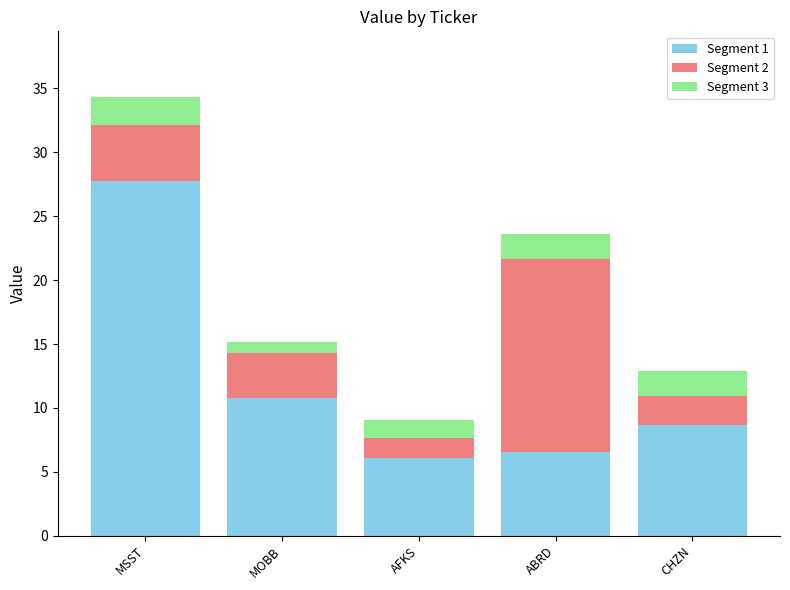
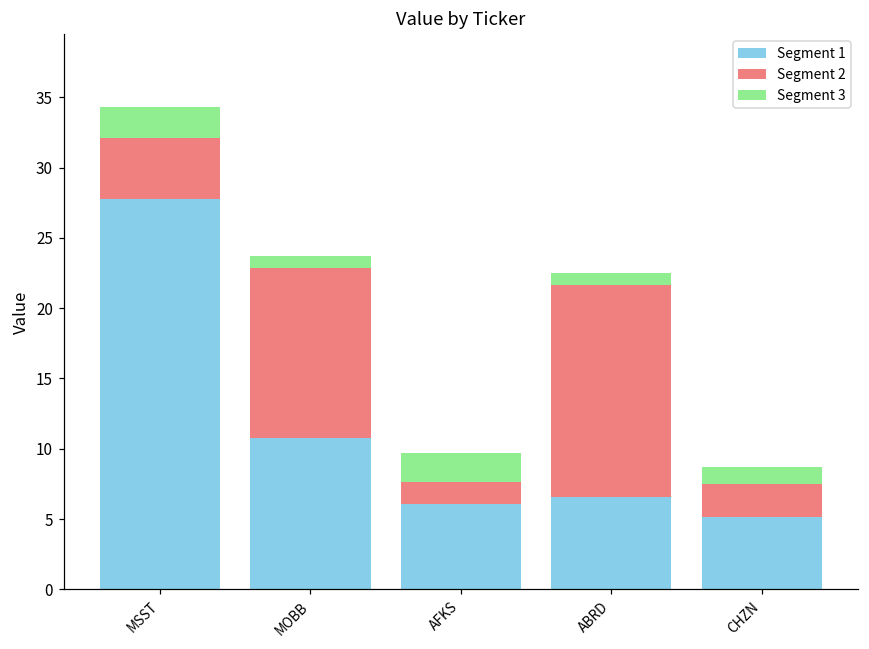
  {
    "Segment 1": {
      "MSST": 27.7,
      "MOBB": 10.8,
      "AFKS": 6.1,
      "ABRD": 6.6,
-     "CHZN": 8.7
+     "CHZN": 5.2
    },
    "Segment 2": {
      "MSST": 4.4,
-     "MOBB": 3.5,
+     "MOBB": 12.1,
      "AFKS": 1.6,
      "ABRD": 15.1,
      "CHZN": 2.3
    },
    "Segment 3": {
      "MSST": 2.2,
      "MOBB": 0.8,
-     "AFKS": 1.4,
-     "ABRD": 2.0,
-     "CHZN": 1.9
+     "AFKS": 2.0,
+     "ABRD": 0.9,
+     "CHZN": 1.3
    }
  }
